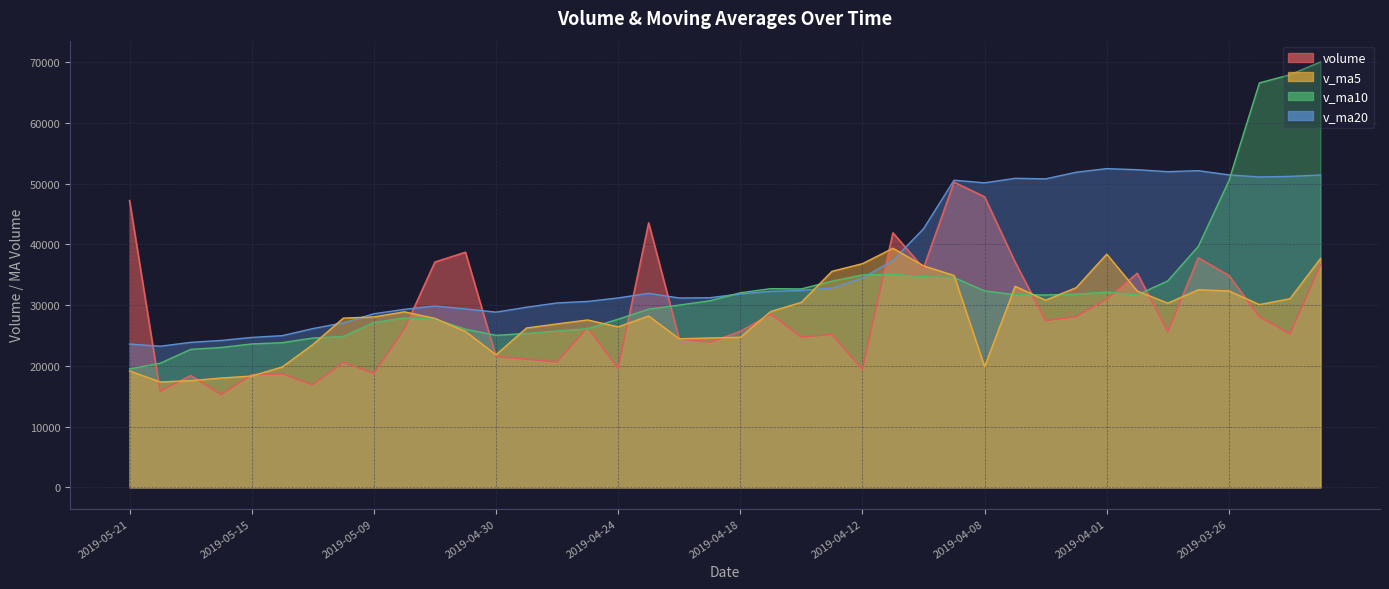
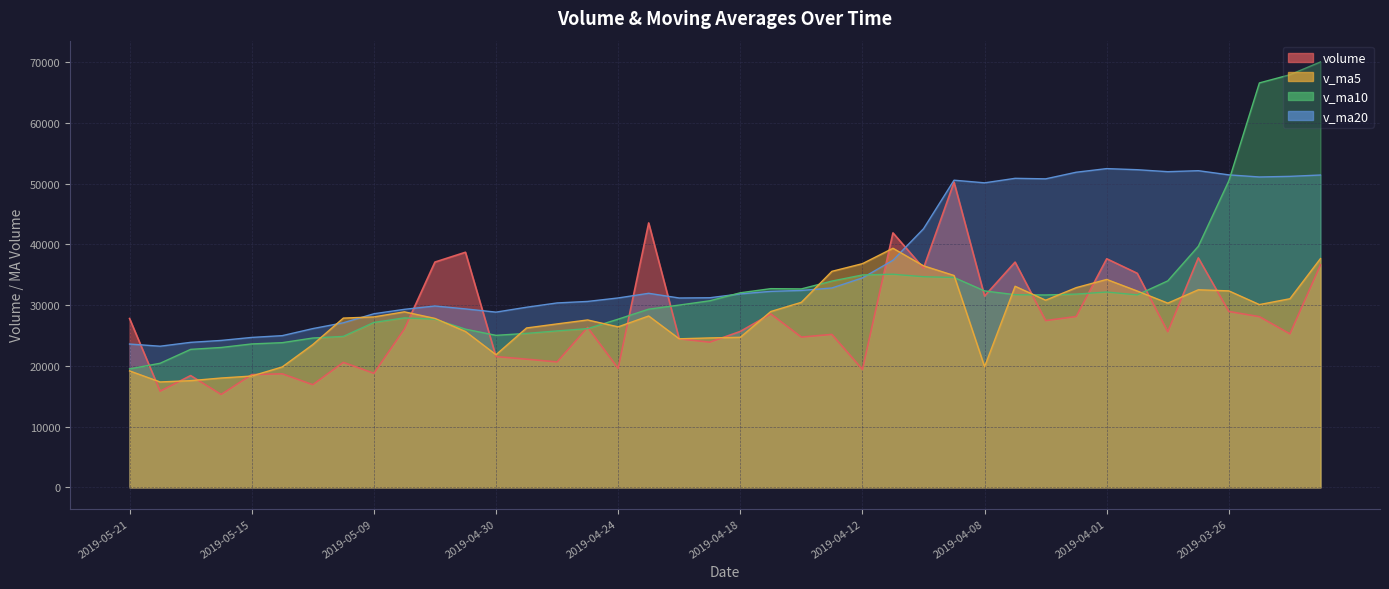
  {
    "volume": {
-     "2019-05-21": 47000,
+     "2019-05-21": 28000,
      "2019-05-09": 19000,
      "2019-04-24": 20000,
      "2019-04-18": 26000,
      "2019-04-12": 19000,
-     "2019-04-08": 48000,
-     "2019-04-01": 31000,
-     "2019-03-26": 35000
+     "2019-04-08": 31000,
+     "2019-04-01": 38000,
+     "2019-03-26": 29000
    },
    "v_ma5": {
      "2019-05-09": 28000,
      "2019-04-24": 26000,
      "2019-04-18": 25000,
      "2019-04-12": 37000,
      "2019-04-08": 20000,
-     "2019-04-01": 38000,
+     "2019-04-01": 34000,
      "2019-03-26": 32000
    }
  }
